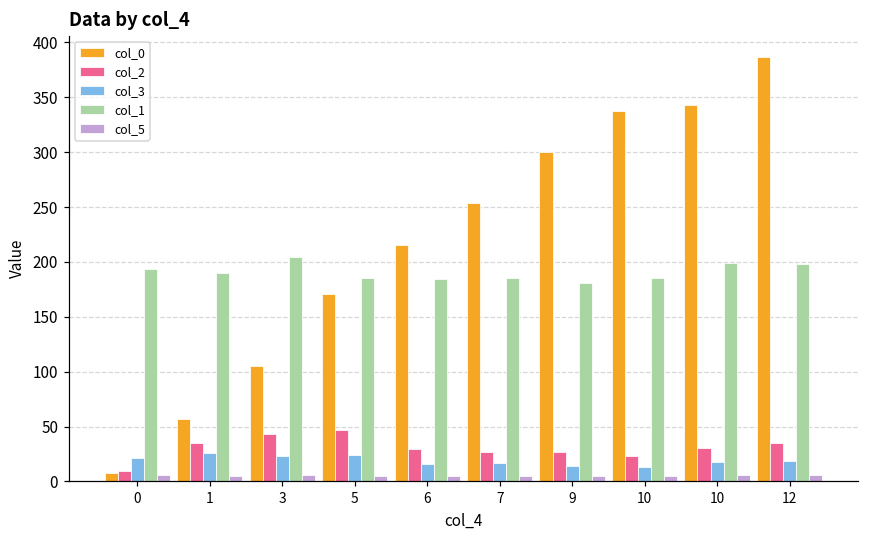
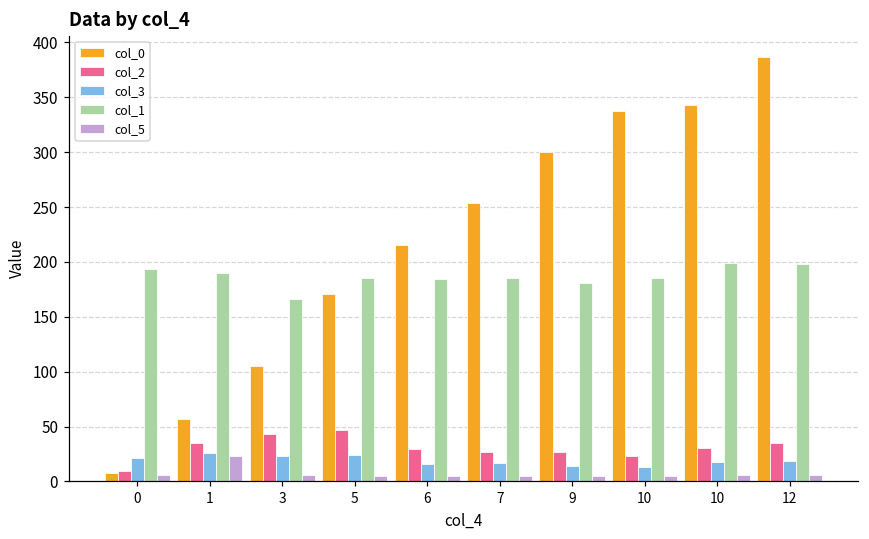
  {
    "col_0": {
      "0": 10,
      "1": 60,
      "3": 110,
      "5": 170,
      "6": 220,
      "7": 250,
      "9": 300,
      "12": 390
    },
    "col_2": {
      "0": 10,
      "1": 40,
      "3": 40,
      "5": 50,
      "6": 30,
      "7": 30,
      "9": 30,
      "12": 40
    },
    "col_3": {
      "0": 20,
      "1": 30,
      "3": 20,
      "5": 20,
      "6": 20,
      "7": 20,
      "9": 10,
      "12": 20
    },
    "col_1": {
      "0": 190,
      "1": 190,
-     "3": 200,
+     "3": 170,
      "5": 190,
      "6": 180,
      "7": 190,
      "9": 180,
      "12": 200
    },
    "col_5": {
      "0": 10,
-     "1": 10,
+     "1": 20,
      "3": 10,
      "5": 10,
      "6": 10,
      "7": 10,
      "9": 10,
      "12": 10
    }
  }
